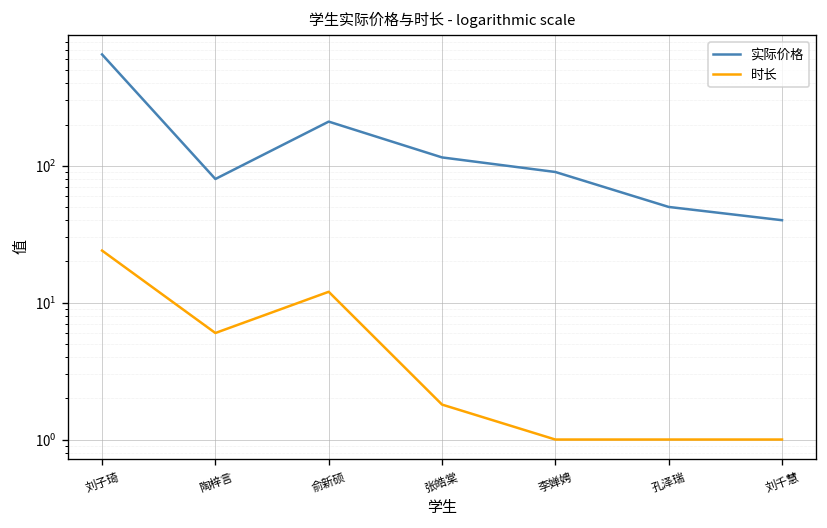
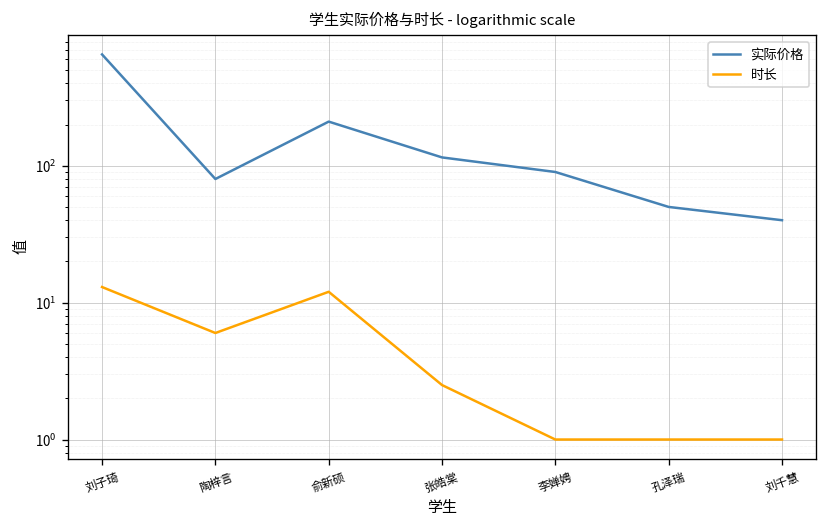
  {
    "实际价格": {
      "刘子琦": 700,
      "陶梓言": 80,
      "俞新硕": 210,
      "张皓棠": 120,
      "李婵娉": 90,
      "孔泽瑞": 50,
      "刘千慧": 40
    },
    "时长": {
-     "刘子琦": 24,
+     "刘子琦": 13,
      "陶梓言": 6,
      "俞新硕": 12,
-     "张皓棠": 1.8,
+     "张皓棠": 2.5,
      "李婵娉": 1.0,
      "孔泽瑞": 1.0,
      "刘千慧": 1.0
    }
  }
